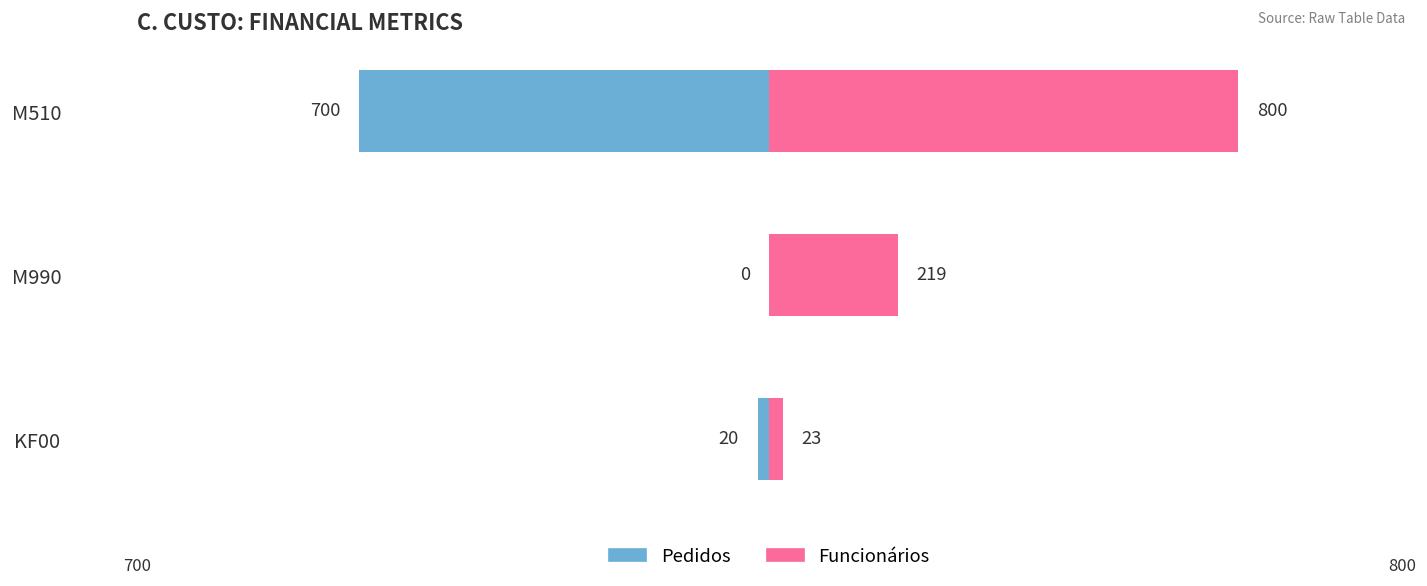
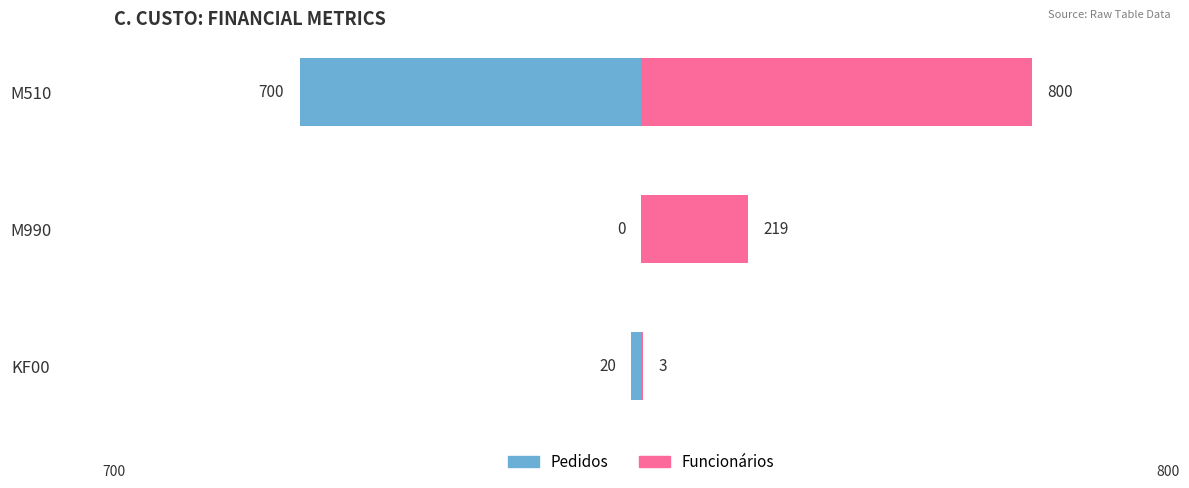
  {
    "Pedidos": {
      "M990": 0
    },
    "Funcionários": {
      "M510": 800,
      "M990": 219,
-     "KF00": 23
+     "KF00": 3
    }
  }
